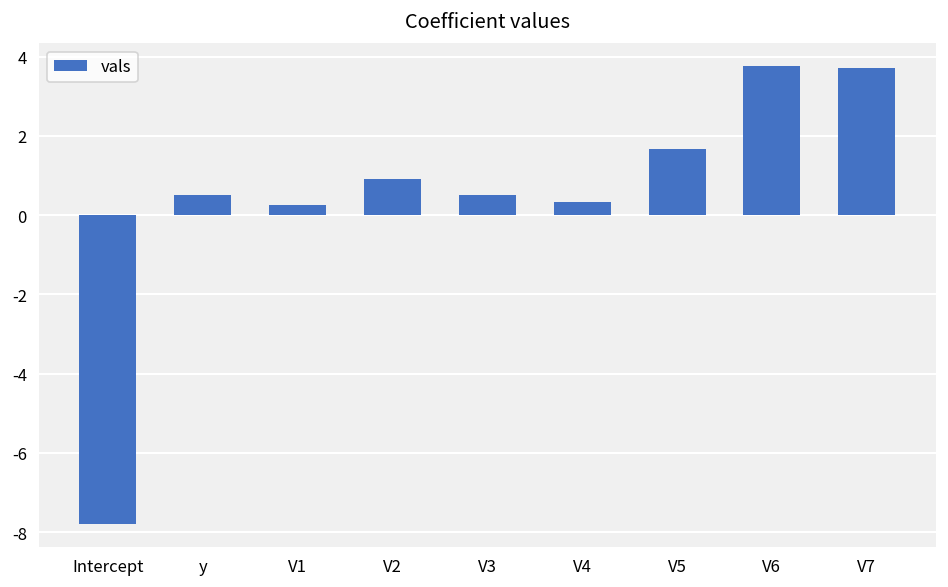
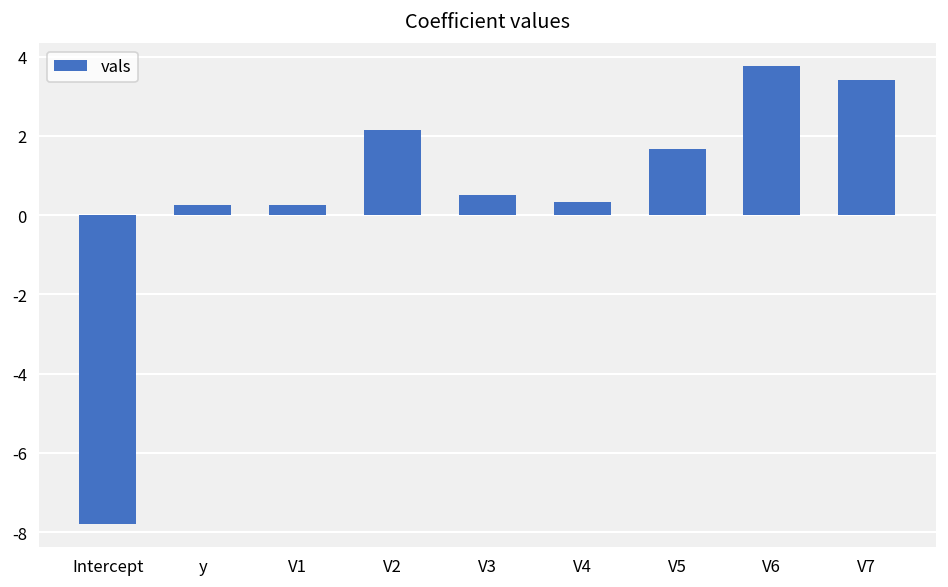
  {
    "Intercept": -7.8,
-   "y": 0.5,
+   "y": 0.3,
    "V1": 0.3,
-   "V2": 0.9,
+   "V2": 2.1,
    "V3": 0.5,
    "V4": 0.3,
    "V5": 1.7,
    "V6": 3.8,
-   "V7": 3.7
+   "V7": 3.4
  }
